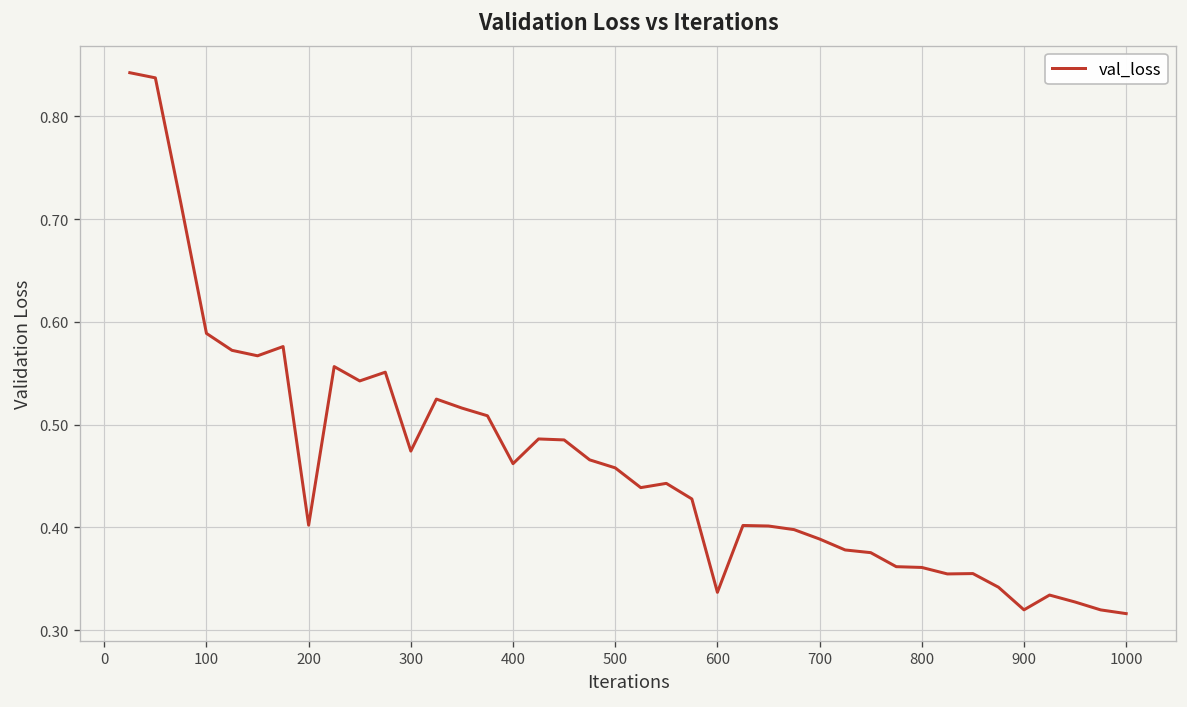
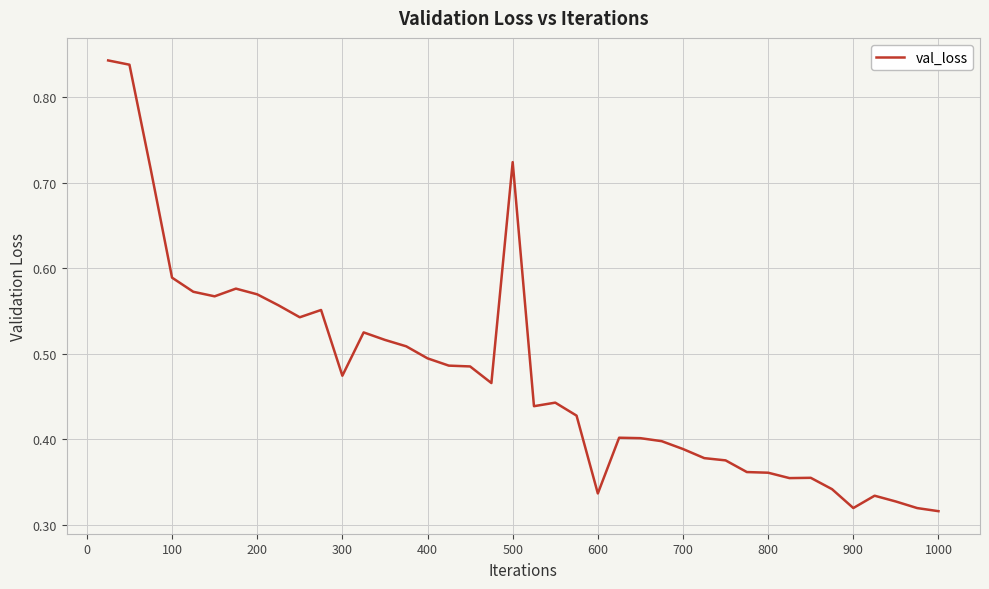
  {
    "100": 0.59,
-   "200": 0.40,
+   "200": 0.57,
    "300": 0.47,
-   "400": 0.46,
-   "500": 0.46,
+   "400": 0.49,
+   "500": 0.72,
    "600": 0.34,
    "700": 0.39,
    "800": 0.36,
    "900": 0.32,
    "1000": 0.32
  }
